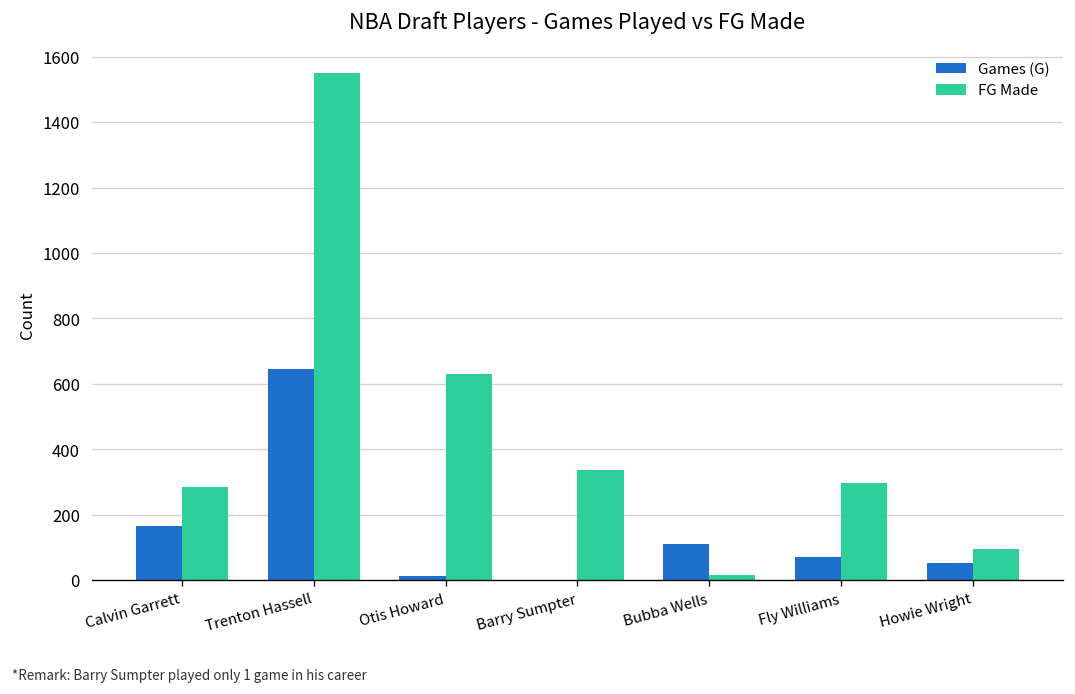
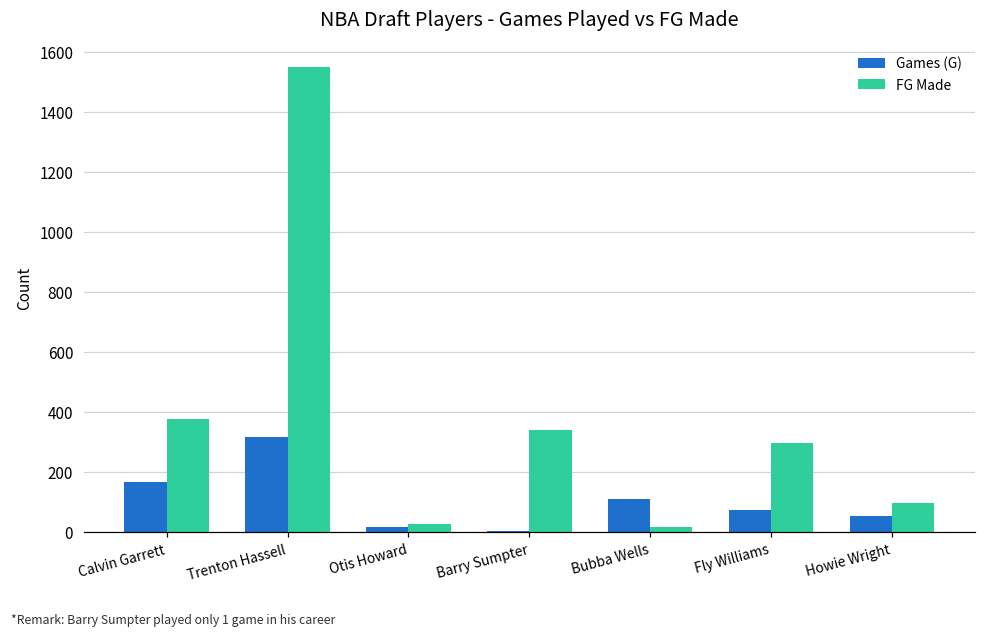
  {
    "Games (G)": {
      "Calvin Garrett": 170,
-     "Trenton Hassell": 640,
+     "Trenton Hassell": 310,
      "Otis Howard": 10,
      "Bubba Wells": 110,
      "Fly Williams": 70,
      "Howie Wright": 50
    },
    "FG Made": {
-     "Calvin Garrett": 290,
+     "Calvin Garrett": 380,
      "Trenton Hassell": 1550,
-     "Otis Howard": 630,
+     "Otis Howard": 20,
      "Barry Sumpter": 340,
      "Bubba Wells": 20,
      "Fly Williams": 300,
      "Howie Wright": 90
    }
  }
